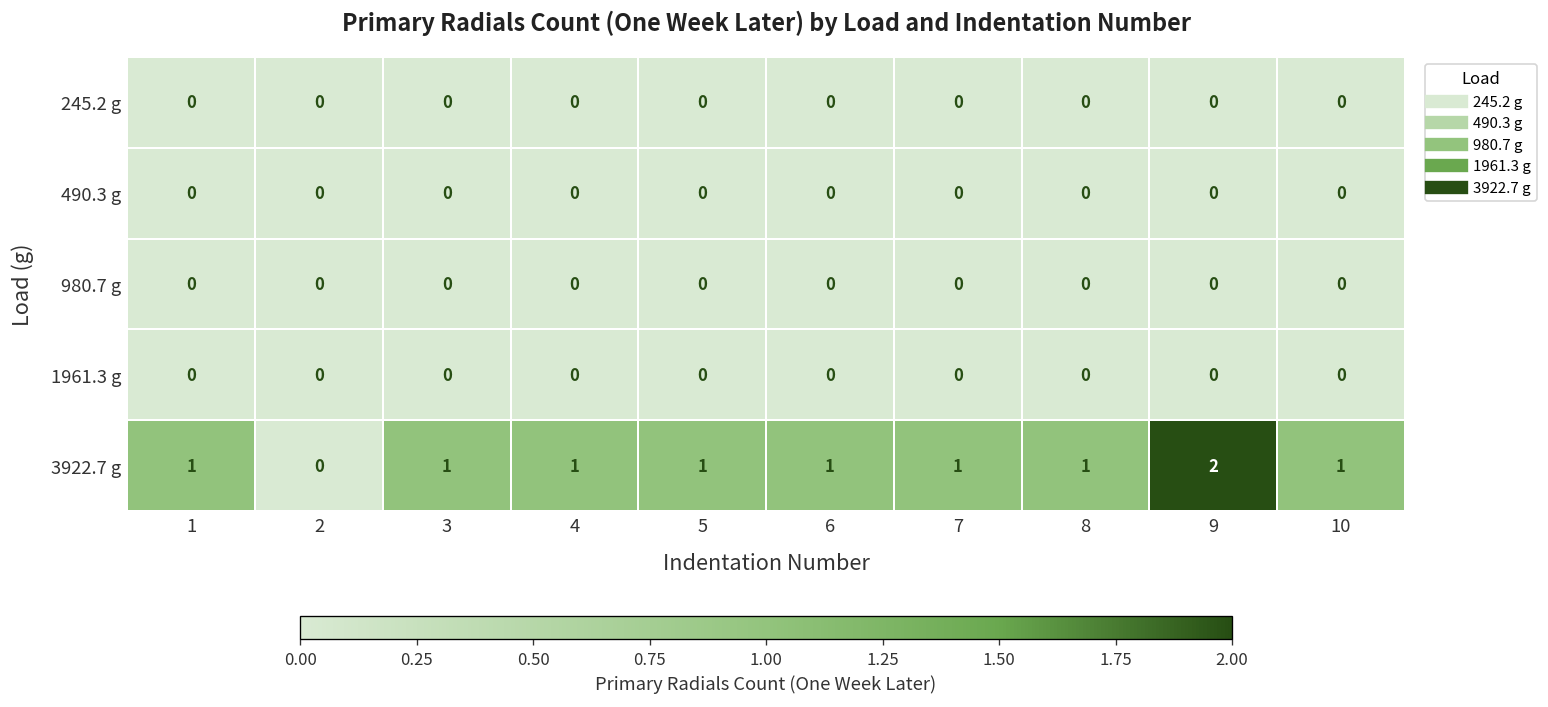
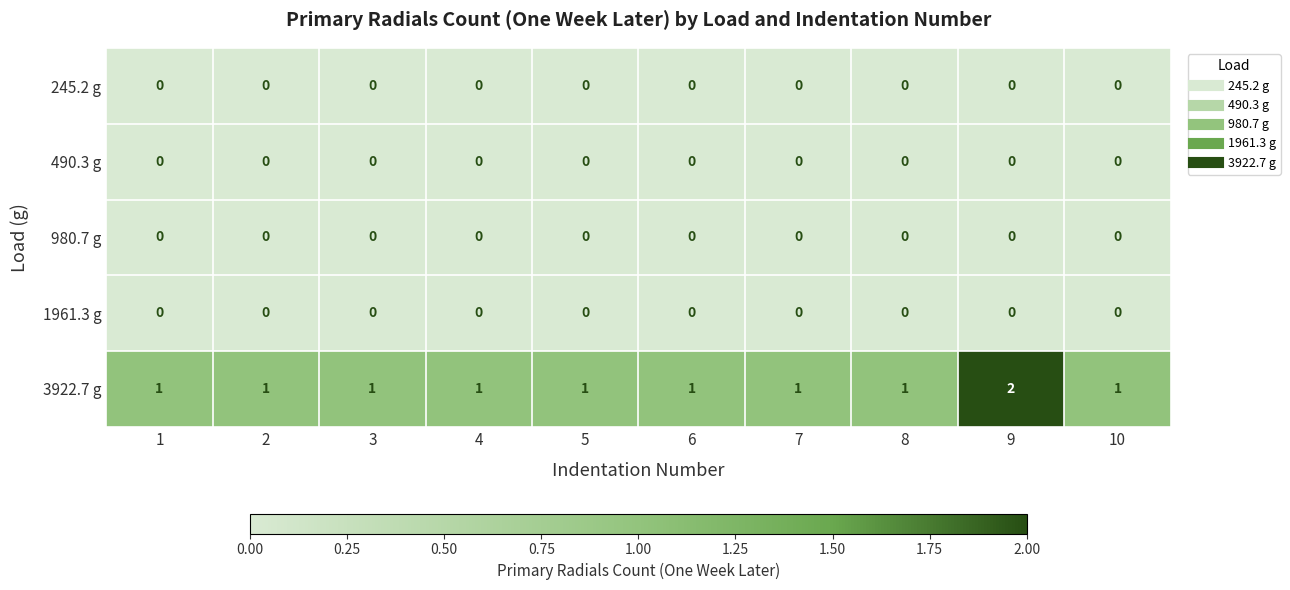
  {
    "245.2 g": {
      "1": 0,
      "2": 0,
      "3": 0,
      "4": 0,
      "5": 0,
      "6": 0,
      "7": 0,
      "8": 0,
      "9": 0,
      "10": 0
    },
    "490.3 g": {
      "1": 0,
      "2": 0,
      "3": 0,
      "4": 0,
      "5": 0,
      "6": 0,
      "7": 0,
      "8": 0,
      "9": 0,
      "10": 0
    },
    "980.7 g": {
      "1": 0,
      "2": 0,
      "3": 0,
      "4": 0,
      "5": 0,
      "6": 0,
      "7": 0,
      "8": 0,
      "9": 0,
      "10": 0
    },
    "1961.3 g": {
      "1": 0,
      "2": 0,
      "3": 0,
      "4": 0,
      "5": 0,
      "6": 0,
      "7": 0,
      "8": 0,
      "9": 0,
      "10": 0
    },
    "3922.7 g": {
      "1": 1,
-     "2": 0,
+     "2": 1,
      "3": 1,
      "4": 1,
      "5": 1,
      "6": 1,
      "7": 1,
      "8": 1,
      "9": 2,
      "10": 1
    }
  }
